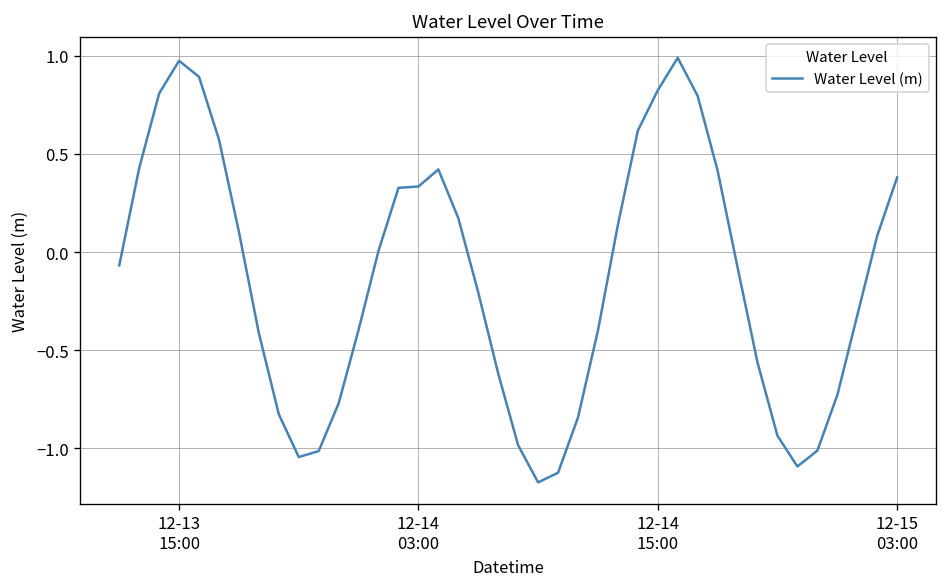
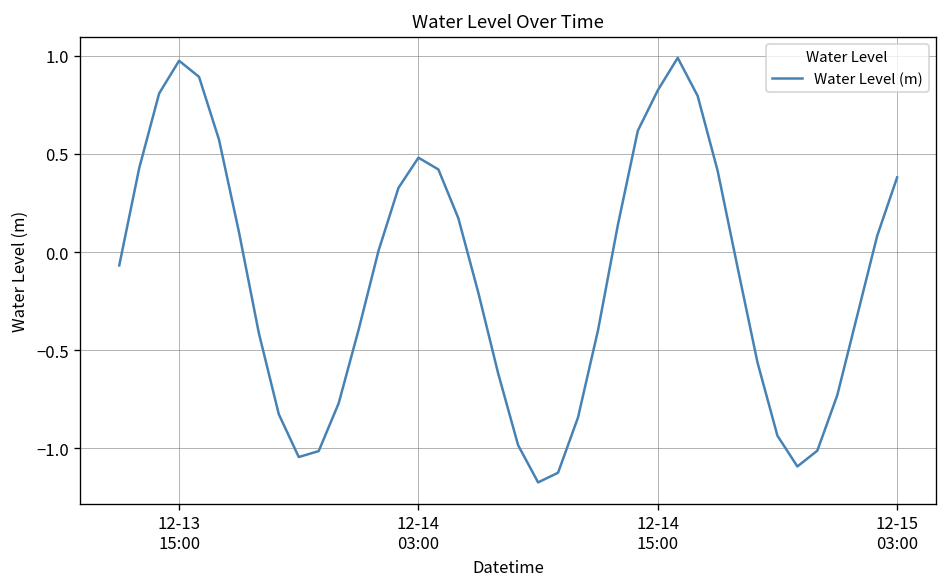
  {
    "12-13 15:00": 0.97,
-   "12-14 03:00": 0.33,
+   "12-14 03:00": 0.48,
    "12-14 15:00": 0.82,
    "12-15 03:00": 0.38
  }
